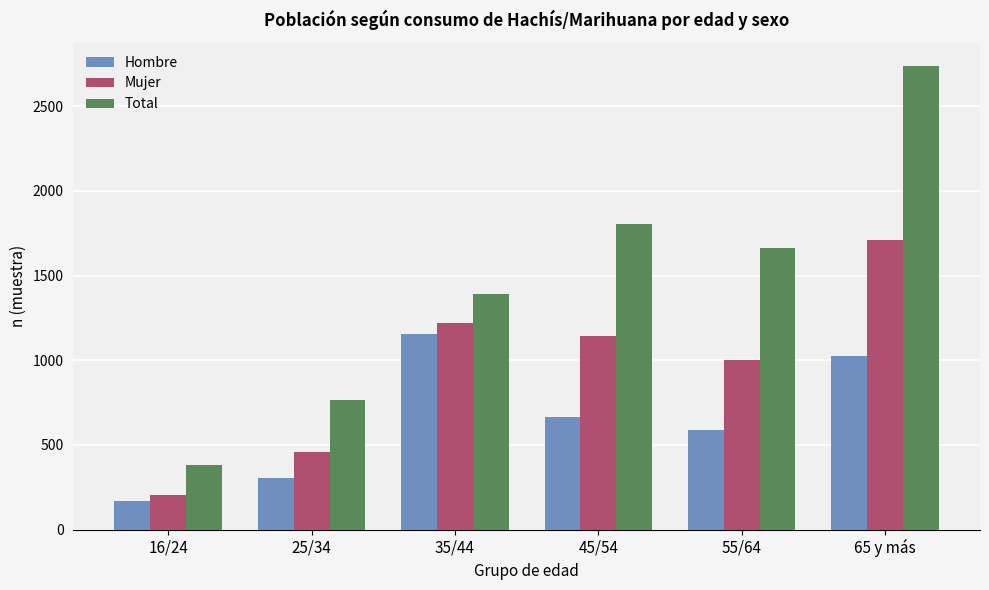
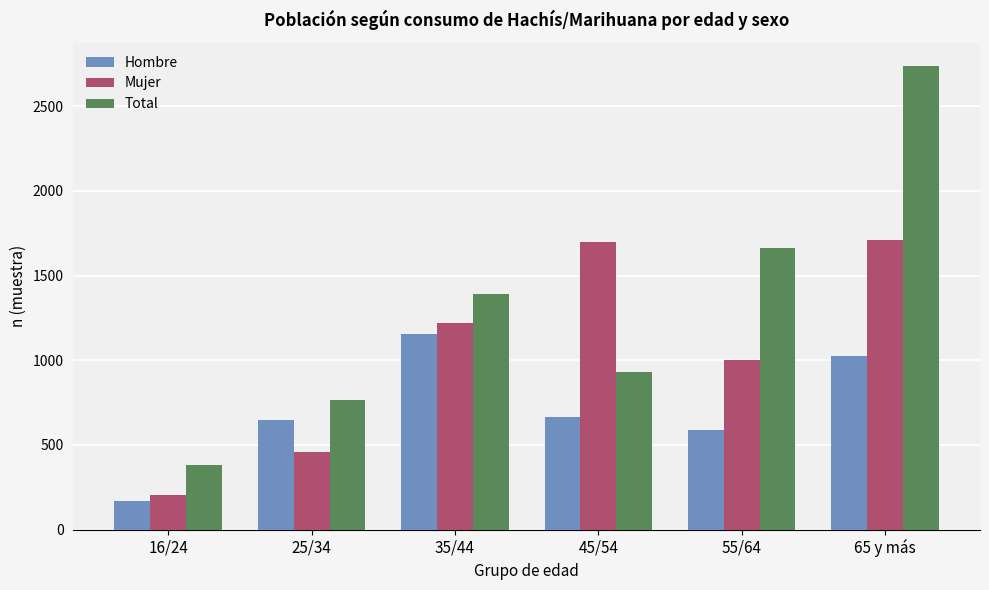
  {
    "Hombre": {
      "16/24": 170,
-     "25/34": 300,
+     "25/34": 650,
      "35/44": 1160,
      "45/54": 670,
      "55/64": 590,
      "65 y más": 1030
    },
    "Mujer": {
      "16/24": 210,
      "25/34": 460,
      "35/44": 1220,
-     "45/54": 1140,
+     "45/54": 1700,
      "55/64": 1000,
      "65 y más": 1710
    },
    "Total": {
      "16/24": 380,
      "25/34": 760,
      "35/44": 1390,
-     "45/54": 1810,
+     "45/54": 930,
      "55/64": 1670,
      "65 y más": 2740
    }
  }
